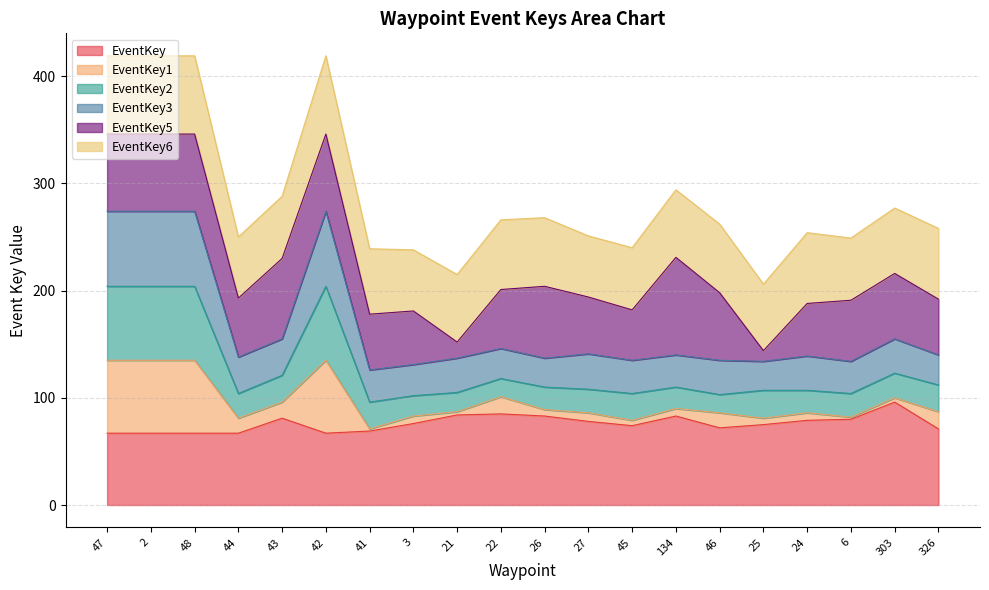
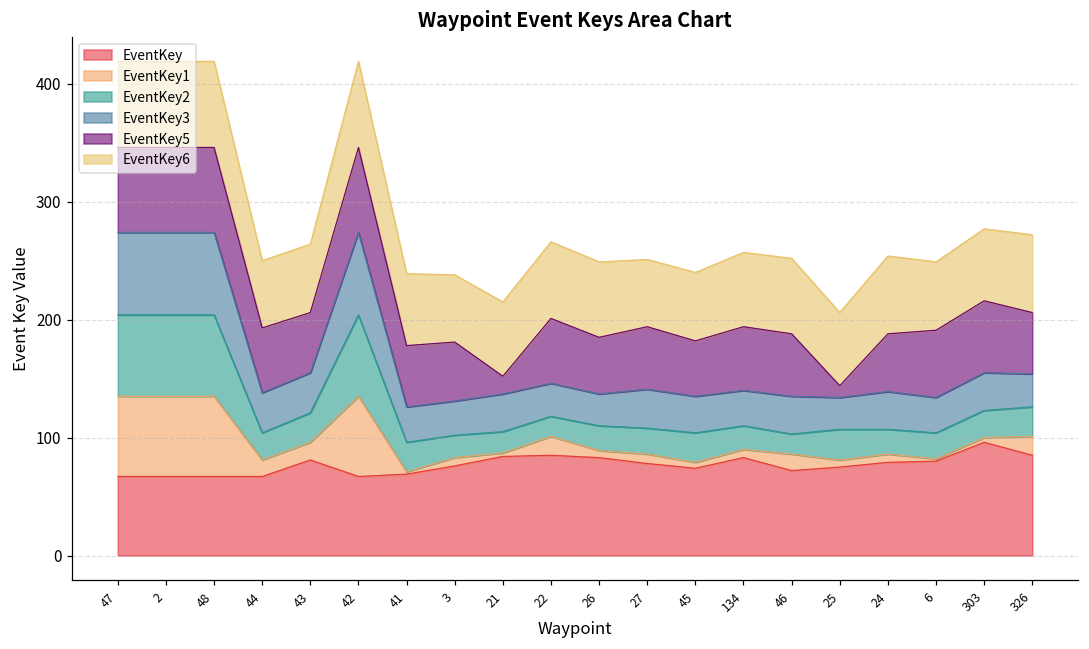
  {
    "EventKey": {
      "47": 67,
      "2": 67,
      "48": 67,
      "44": 67,
      "43": 81,
      "42": 67,
      "3": 76,
      "21": 84,
      "22": 85,
      "26": 83,
      "27": 78,
      "45": 74,
      "134": 83,
      "46": 72,
      "25": 75,
      "24": 79,
      "303": 96,
-     "326": 71
+     "326": 85
    },
    "EventKey5": {
      "48": 72,
      "44": 55,
-     "43": 75,
+     "43": 51,
      "42": 72,
      "41": 52,
      "3": 50,
      "21": 15,
      "22": 55,
-     "26": 67,
+     "26": 48,
      "27": 53,
      "45": 47,
-     "134": 91,
-     "46": 63,
+     "134": 54,
+     "46": 53,
      "25": 10,
      "24": 49,
      "6": 57,
      "303": 61,
      "326": 52
    }
  }
